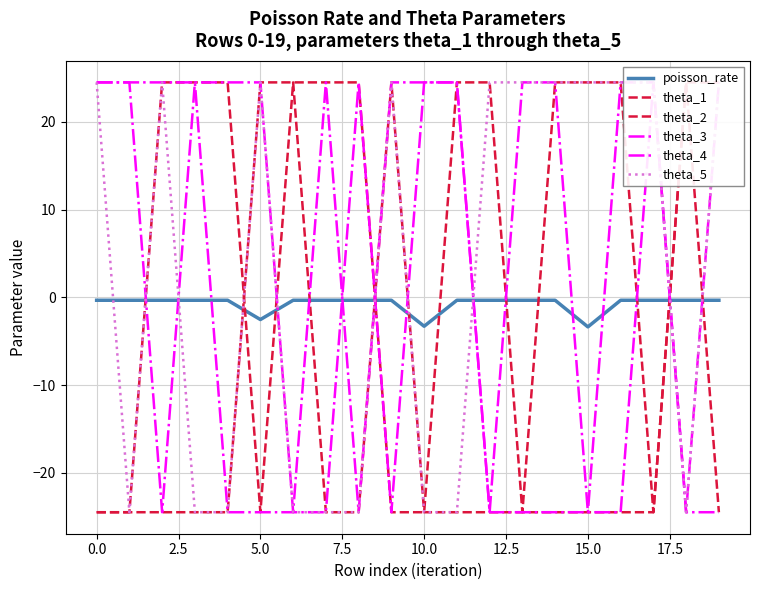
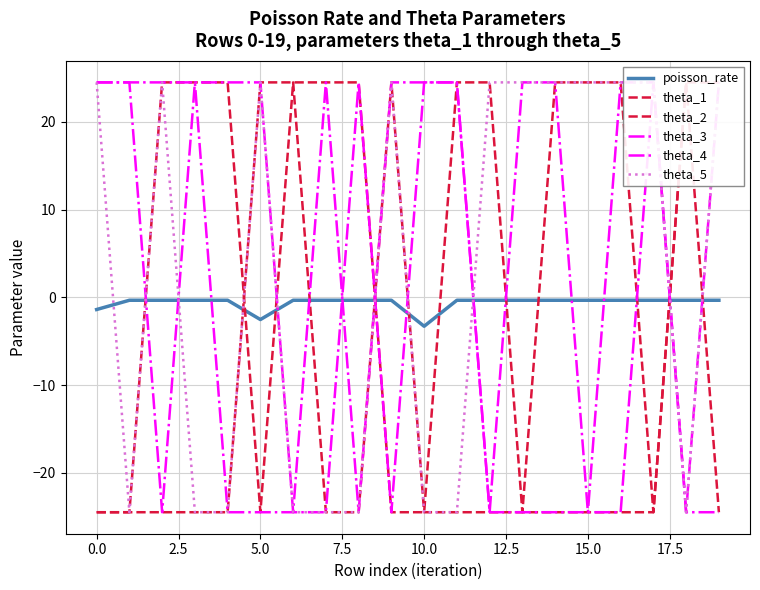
  {
    "poisson_rate": {
-     "0.0": 0,
+     "0.0": -1,
      "5.0": -3,
      "10.0": -3,
-     "15.0": -3
+     "15.0": 0
    }
  }
